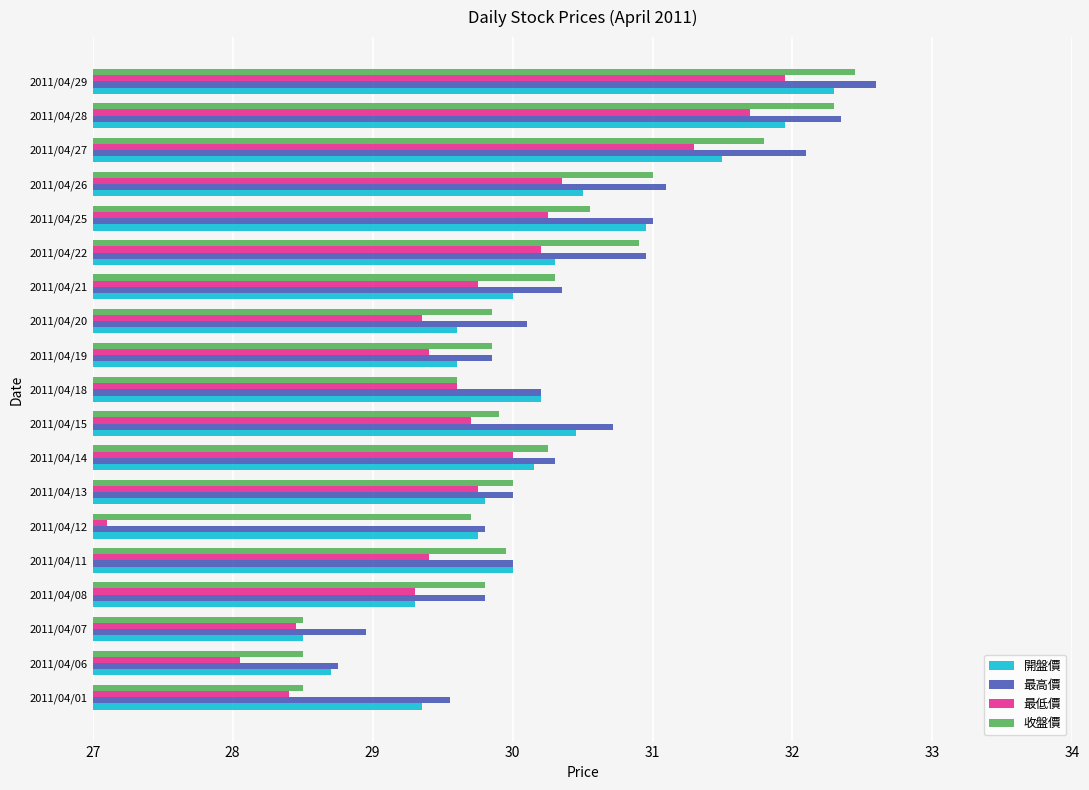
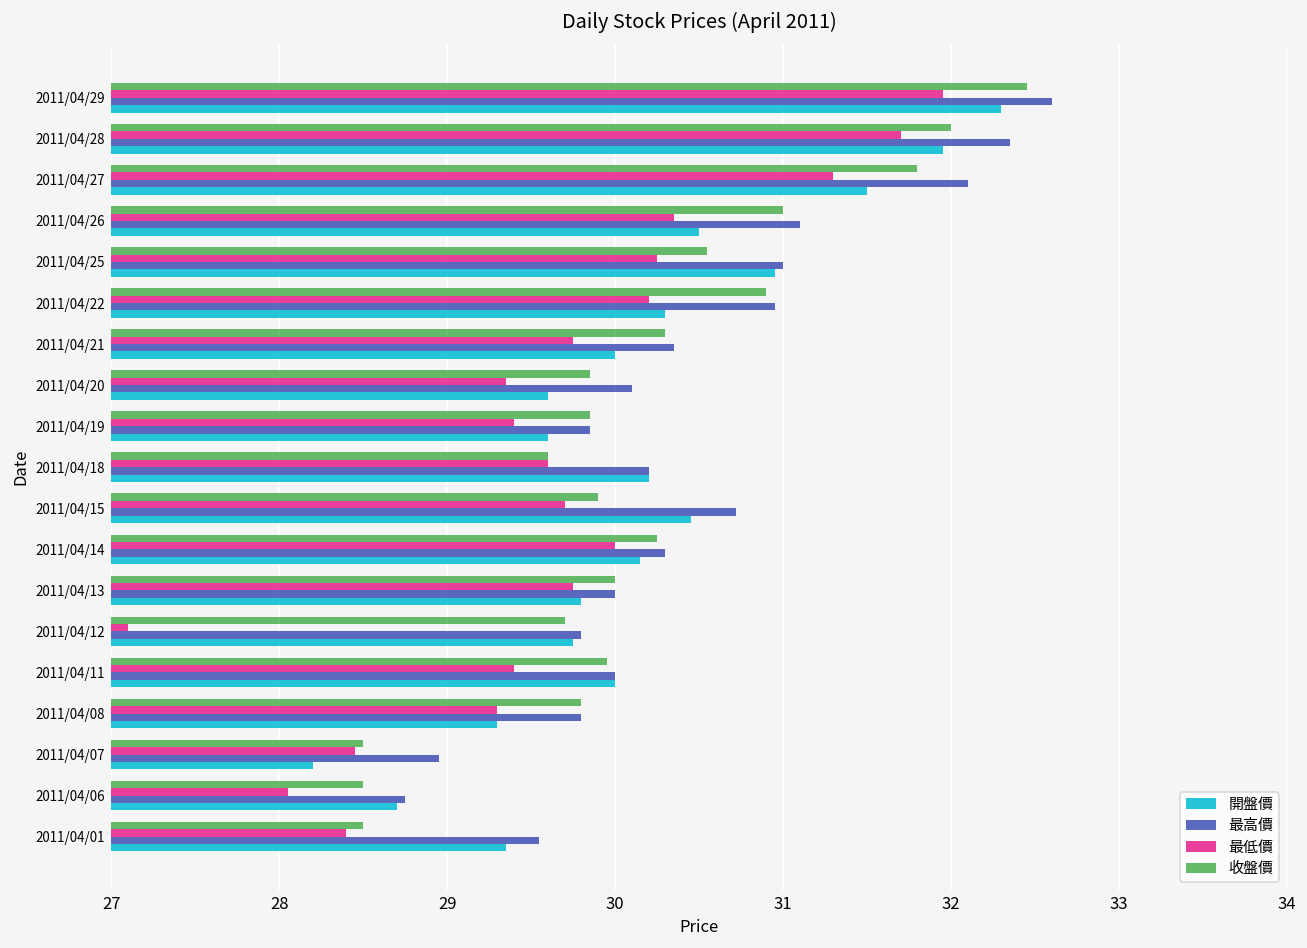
  {
    "開盤價": {
      "2011/04/29": 32.3,
      "2011/04/28": 31.95,
      "2011/04/27": 31.5,
      "2011/04/26": 30.5,
      "2011/04/25": 30.95,
      "2011/04/22": 30.3,
      "2011/04/21": 30.0,
      "2011/04/20": 29.6,
      "2011/04/19": 29.6,
      "2011/04/18": 30.2,
      "2011/04/15": 30.45,
      "2011/04/14": 30.15,
      "2011/04/13": 29.8,
      "2011/04/12": 29.75,
      "2011/04/11": 30.0,
      "2011/04/08": 29.3,
-     "2011/04/07": 28.5,
+     "2011/04/07": 28.2,
      "2011/04/06": 28.7,
      "2011/04/01": 29.35
    },
    "最高價": {
      "2011/04/29": 32.6,
      "2011/04/28": 32.35,
      "2011/04/27": 32.1,
      "2011/04/26": 31.1,
      "2011/04/25": 31.0,
      "2011/04/22": 30.95,
      "2011/04/21": 30.35,
      "2011/04/20": 30.1,
      "2011/04/19": 29.85,
      "2011/04/18": 30.2,
      "2011/04/15": 30.72,
      "2011/04/14": 30.3,
      "2011/04/13": 30.0,
      "2011/04/12": 29.8,
      "2011/04/11": 30.0,
      "2011/04/08": 29.8,
      "2011/04/07": 28.95,
      "2011/04/06": 28.75,
      "2011/04/01": 29.55
    },
    "最低價": {
      "2011/04/29": 31.95,
      "2011/04/28": 31.7,
      "2011/04/27": 31.3,
      "2011/04/26": 30.35,
      "2011/04/25": 30.25,
      "2011/04/22": 30.2,
      "2011/04/21": 29.75,
      "2011/04/20": 29.35,
      "2011/04/19": 29.4,
      "2011/04/18": 29.6,
      "2011/04/15": 29.7,
      "2011/04/14": 30.0,
      "2011/04/13": 29.75,
      "2011/04/12": 27.1,
      "2011/04/11": 29.4,
      "2011/04/08": 29.3,
      "2011/04/07": 28.45,
      "2011/04/06": 28.05,
      "2011/04/01": 28.4
    },
    "收盤價": {
      "2011/04/29": 32.45,
-     "2011/04/28": 32.3,
+     "2011/04/28": 32.0,
      "2011/04/27": 31.8,
      "2011/04/26": 31.0,
      "2011/04/25": 30.55,
      "2011/04/22": 30.9,
      "2011/04/21": 30.3,
      "2011/04/20": 29.85,
      "2011/04/19": 29.85,
      "2011/04/18": 29.6,
      "2011/04/15": 29.9,
      "2011/04/14": 30.25,
      "2011/04/13": 30.0,
      "2011/04/12": 29.7,
      "2011/04/11": 29.95,
      "2011/04/08": 29.8,
      "2011/04/07": 28.5,
      "2011/04/06": 28.5,
      "2011/04/01": 28.5
    }
  }
